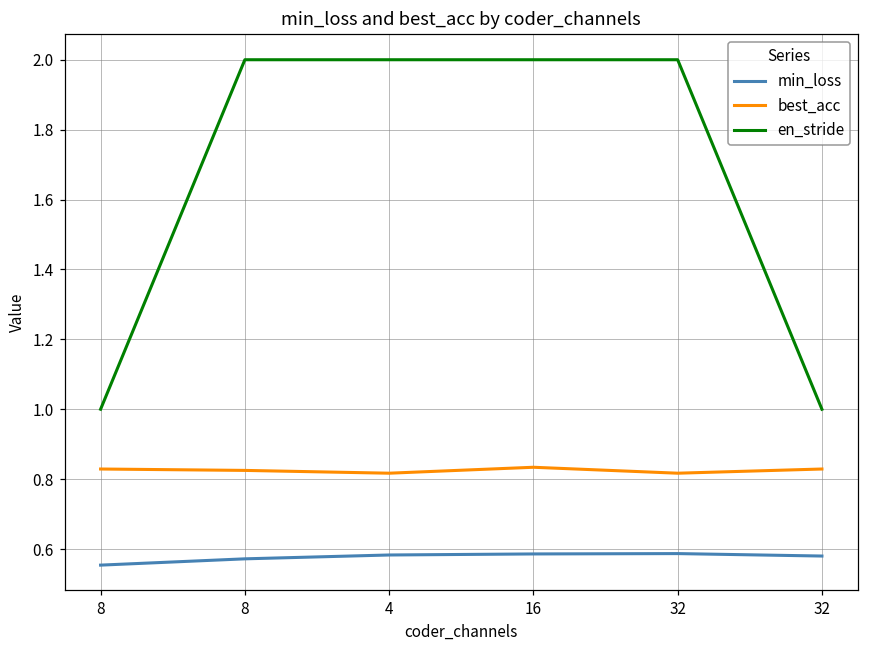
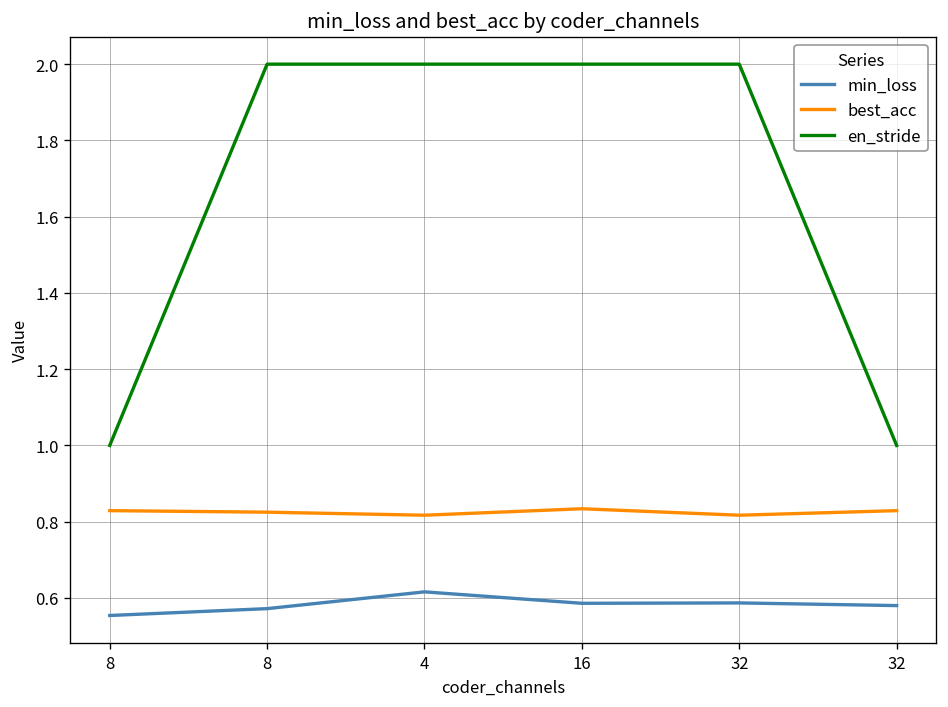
  {
    "min_loss": {
-     "4": 0.58,
+     "4": 0.62,
      "16": 0.59
    },
    "best_acc": {
      "4": 0.82,
      "16": 0.83
    },
    "en_stride": {
      "4": 2.00,
      "16": 2.00
    }
  }
